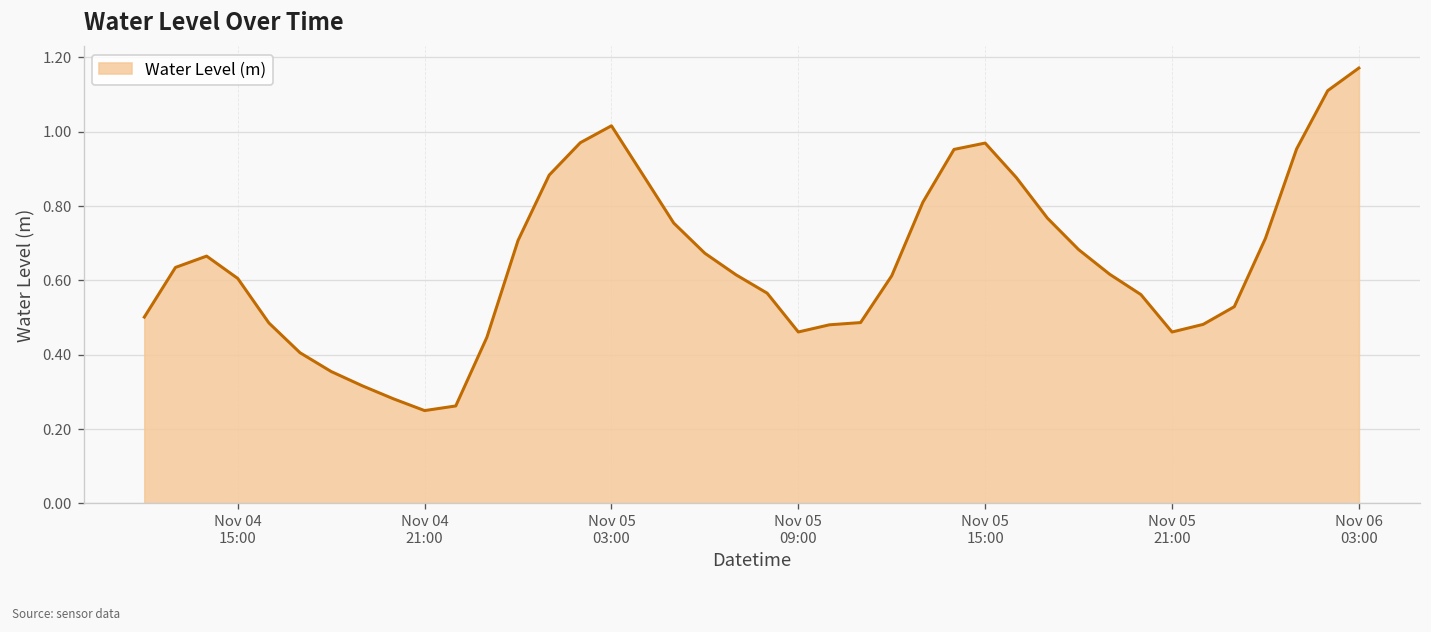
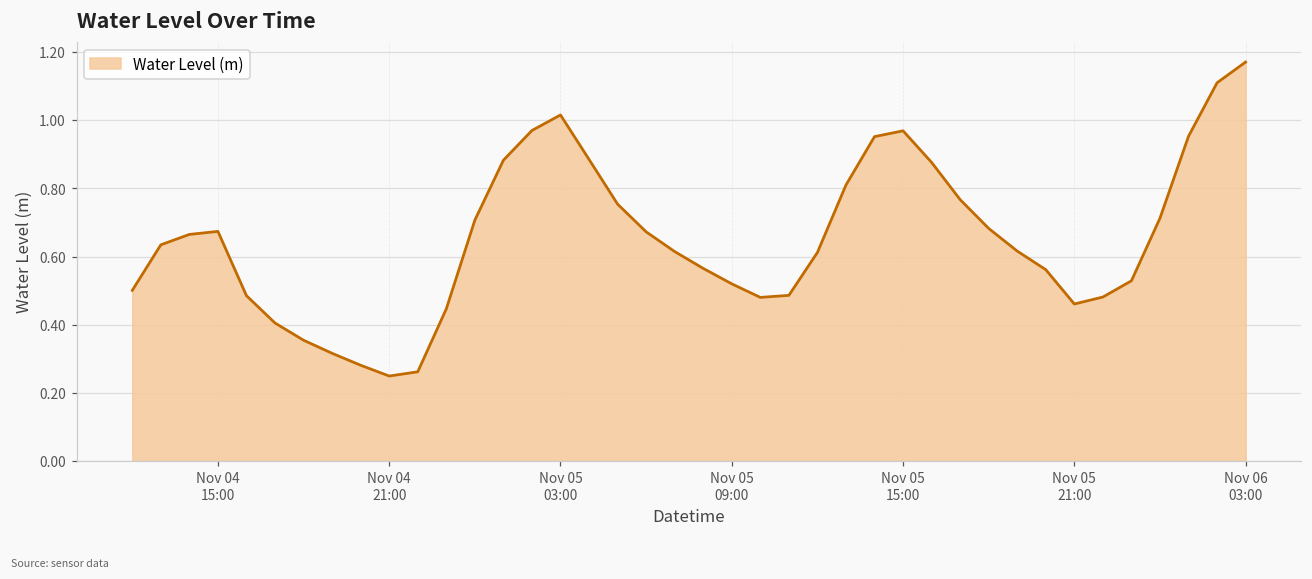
  {
-   "Nov 04 15:00": 0.60,
+   "Nov 04 15:00": 0.67,
    "Nov 04 21:00": 0.25,
    "Nov 05 03:00": 1.02,
-   "Nov 05 09:00": 0.46,
+   "Nov 05 09:00": 0.52,
    "Nov 05 15:00": 0.97,
    "Nov 05 21:00": 0.46,
    "Nov 06 03:00": 1.17
  }
